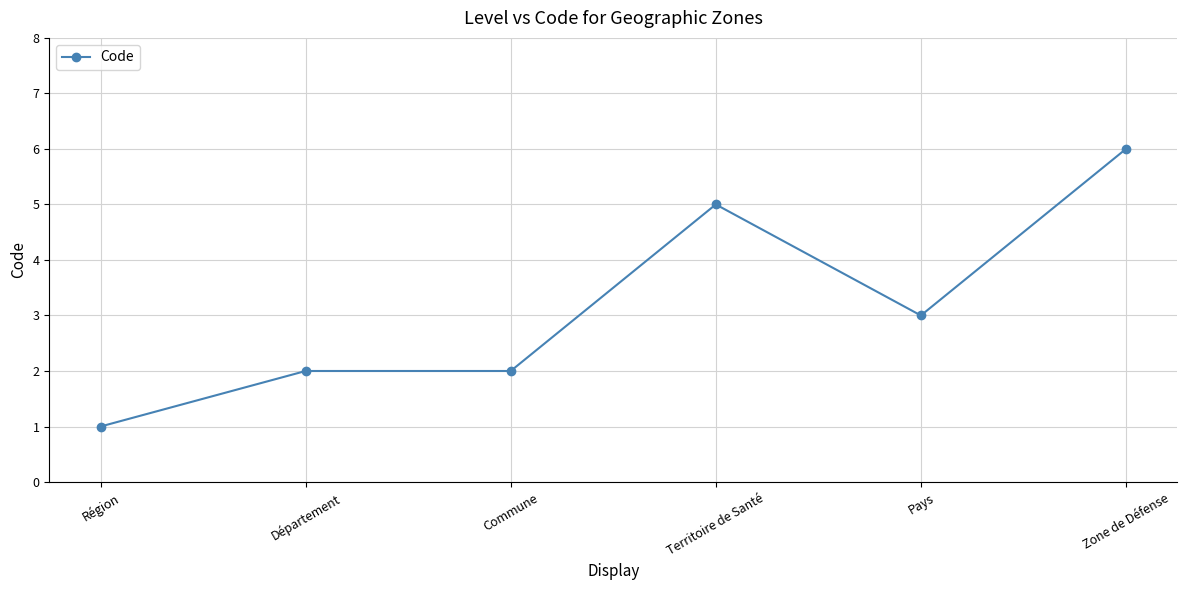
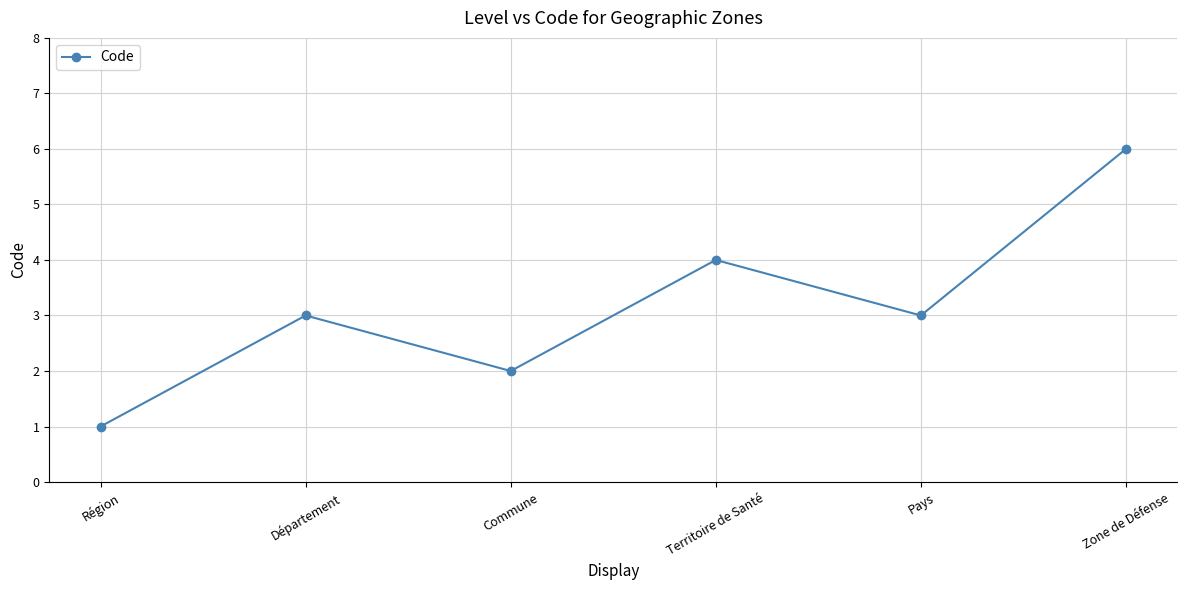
  {
    "Région": 1,
-   "Département": 2,
+   "Département": 3,
    "Commune": 2,
-   "Territoire de Santé": 5,
+   "Territoire de Santé": 4,
    "Pays": 3,
    "Zone de Défense": 6
  }
